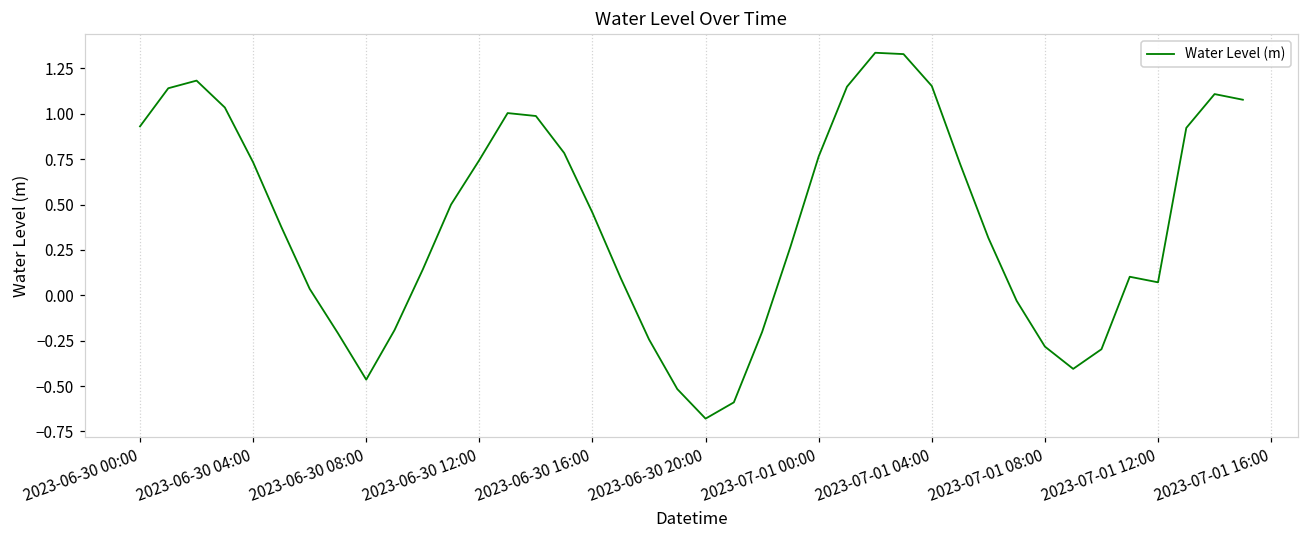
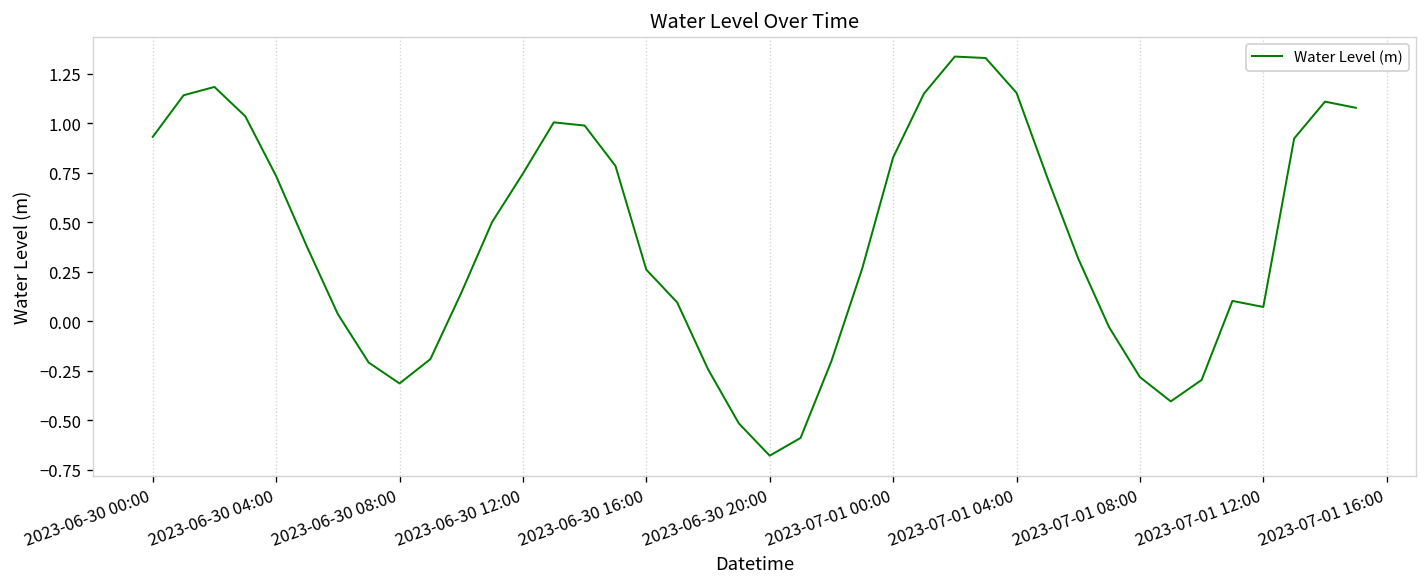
  {
    "2023-06-30 00:00": 0.93,
    "2023-06-30 04:00": 0.73,
-   "2023-06-30 08:00": -0.46,
+   "2023-06-30 08:00": -0.31,
    "2023-06-30 12:00": 0.75,
-   "2023-06-30 16:00": 0.46,
+   "2023-06-30 16:00": 0.26,
    "2023-06-30 20:00": -0.68,
-   "2023-07-01 00:00": 0.77,
+   "2023-07-01 00:00": 0.83,
    "2023-07-01 04:00": 1.15,
    "2023-07-01 08:00": -0.28,
    "2023-07-01 12:00": 0.07
  }
